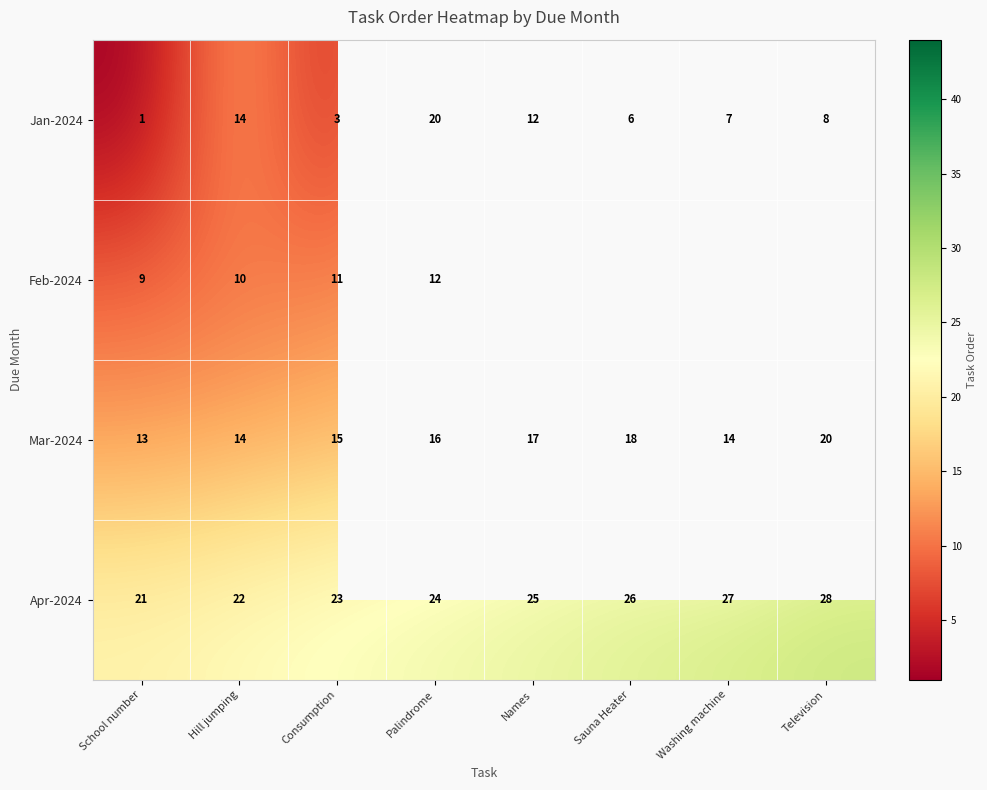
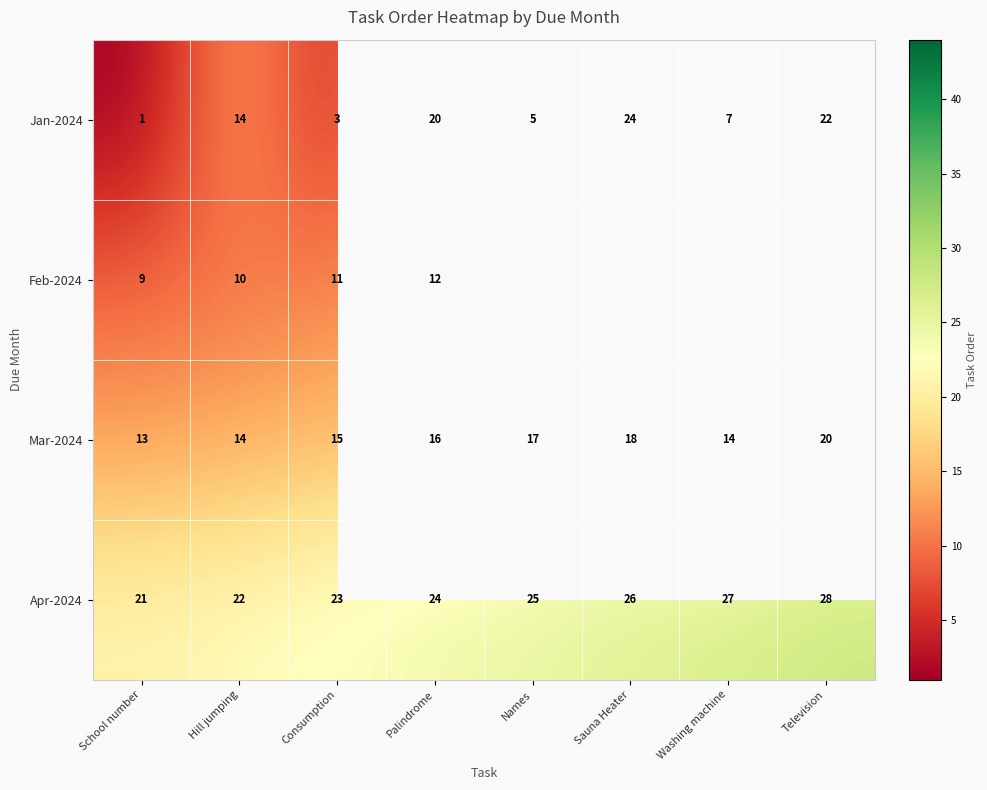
  {
    "Jan-2024": {
      "School number": 1,
      "Hill jumping": 14,
      "Consumption": 3,
      "Palindrome": 20,
-     "Names": 12,
-     "Sauna Heater": 6,
+     "Names": 5,
+     "Sauna Heater": 24,
      "Washing machine": 7,
-     "Television": 8
+     "Television": 22
    },
    "Feb-2024": {
      "School number": 9,
      "Hill jumping": 10,
      "Consumption": 11,
      "Palindrome": 12
    },
    "Mar-2024": {
      "School number": 13,
      "Hill jumping": 14,
      "Consumption": 15,
      "Palindrome": 16,
      "Names": 17,
      "Sauna Heater": 18,
      "Washing machine": 14,
      "Television": 20
    },
    "Apr-2024": {
      "School number": 21,
      "Hill jumping": 22,
      "Consumption": 23,
      "Palindrome": 24,
      "Names": 25,
      "Sauna Heater": 26,
      "Washing machine": 27,
      "Television": 28
    }
  }
